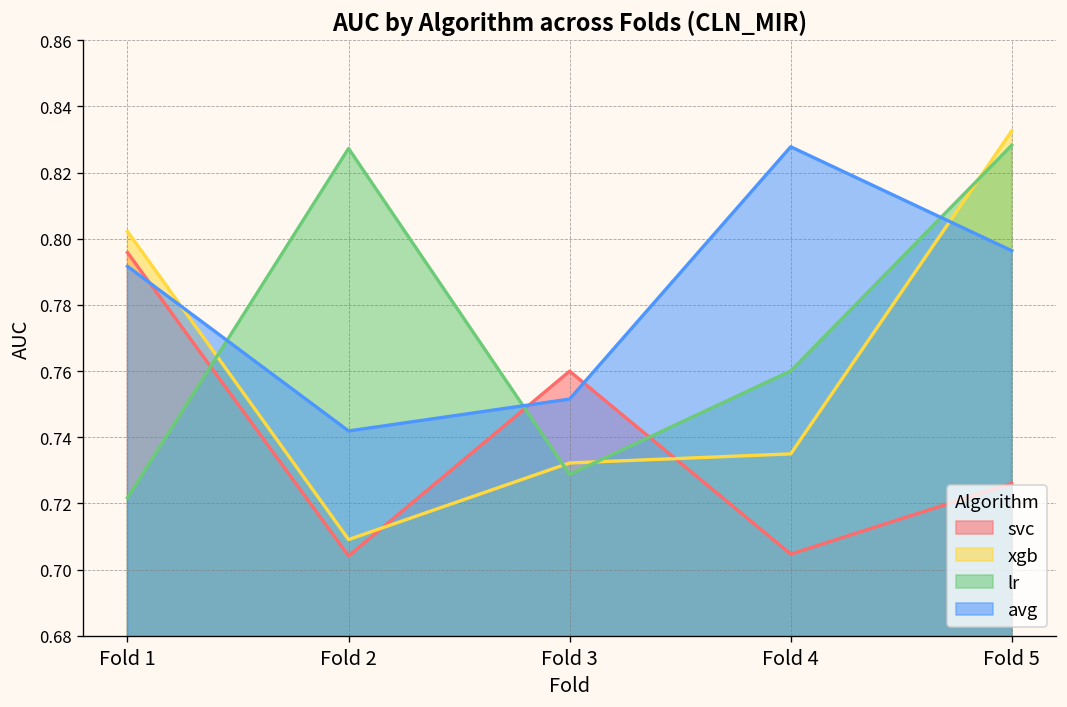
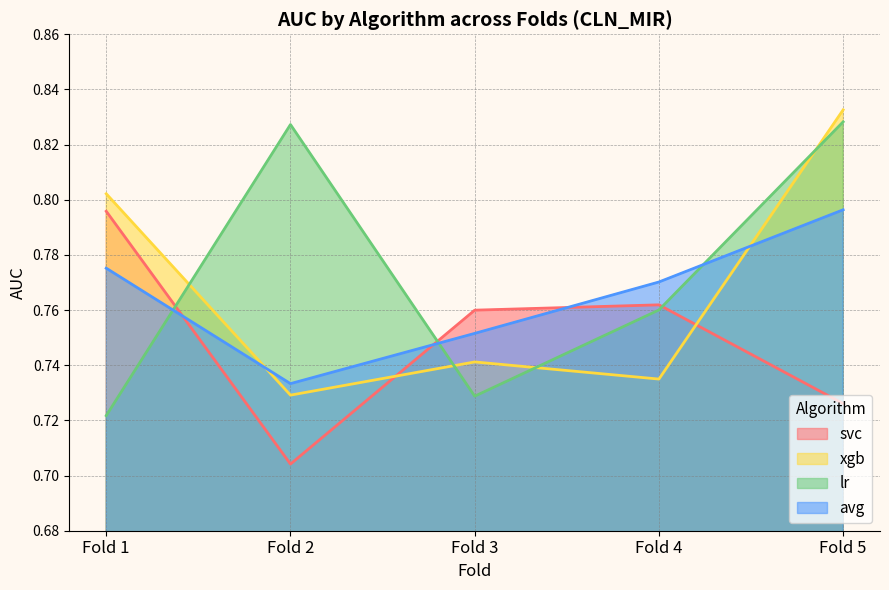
  {
    "svc": {
      "Fold 1": 0.796,
      "Fold 2": 0.704,
      "Fold 3": 0.760,
-     "Fold 4": 0.705
+     "Fold 4": 0.762
    },
    "xgb": {
      "Fold 1": 0.802,
-     "Fold 2": 0.709,
-     "Fold 3": 0.732,
+     "Fold 2": 0.729,
+     "Fold 3": 0.741,
      "Fold 4": 0.735,
      "Fold 5": 0.833
    },
    "lr": {
      "Fold 1": 0.722,
      "Fold 2": 0.827,
      "Fold 3": 0.729,
      "Fold 4": 0.760,
      "Fold 5": 0.828
    },
    "avg": {
-     "Fold 1": 0.792,
-     "Fold 2": 0.742,
+     "Fold 1": 0.775,
+     "Fold 2": 0.733,
      "Fold 3": 0.752,
-     "Fold 4": 0.828,
+     "Fold 4": 0.770,
      "Fold 5": 0.796
    }
  }
